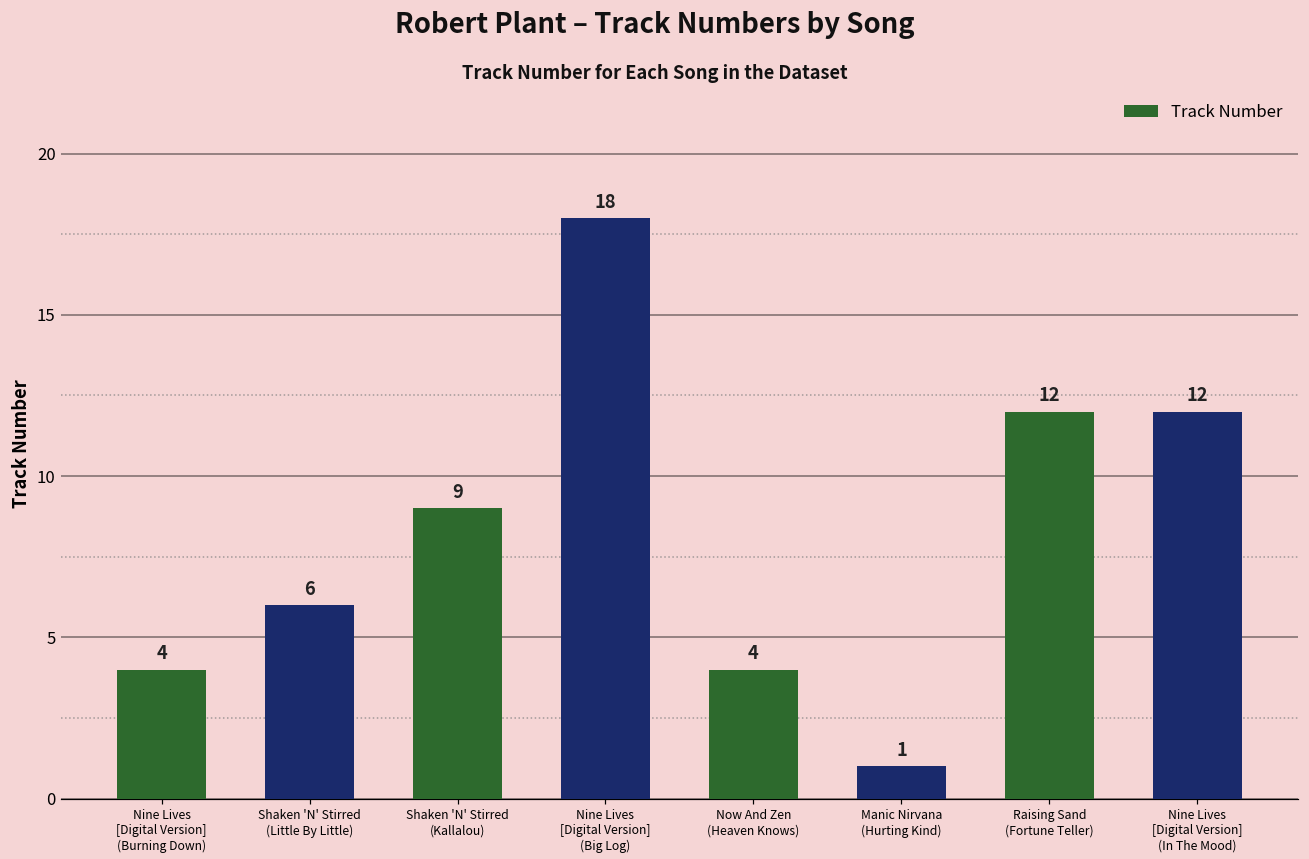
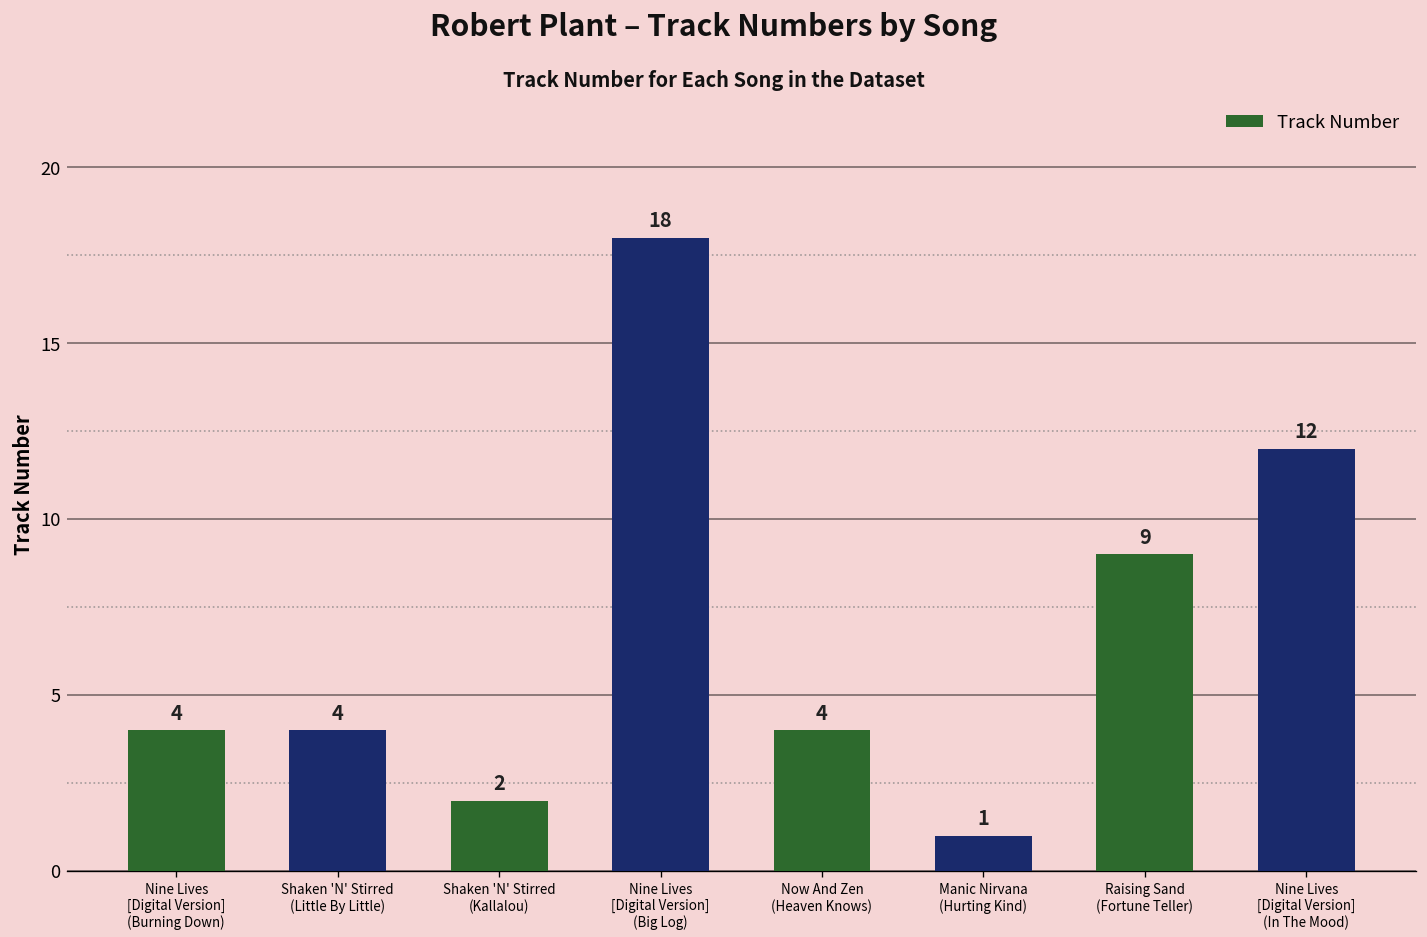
  {
    "Nine Lives [Digital Version] (Burning Down)": 4,
-   "Shaken 'N' Stirred (Little By Little)": 6,
-   "Shaken 'N' Stirred (Kallalou)": 9,
+   "Shaken 'N' Stirred (Little By Little)": 4,
+   "Shaken 'N' Stirred (Kallalou)": 2,
    "Nine Lives [Digital Version] (Big Log)": 18,
    "Now And Zen (Heaven Knows)": 4,
    "Manic Nirvana (Hurting Kind)": 1,
-   "Raising Sand (Fortune Teller)": 12,
+   "Raising Sand (Fortune Teller)": 9,
    "Nine Lives [Digital Version] (In The Mood)": 12
  }
